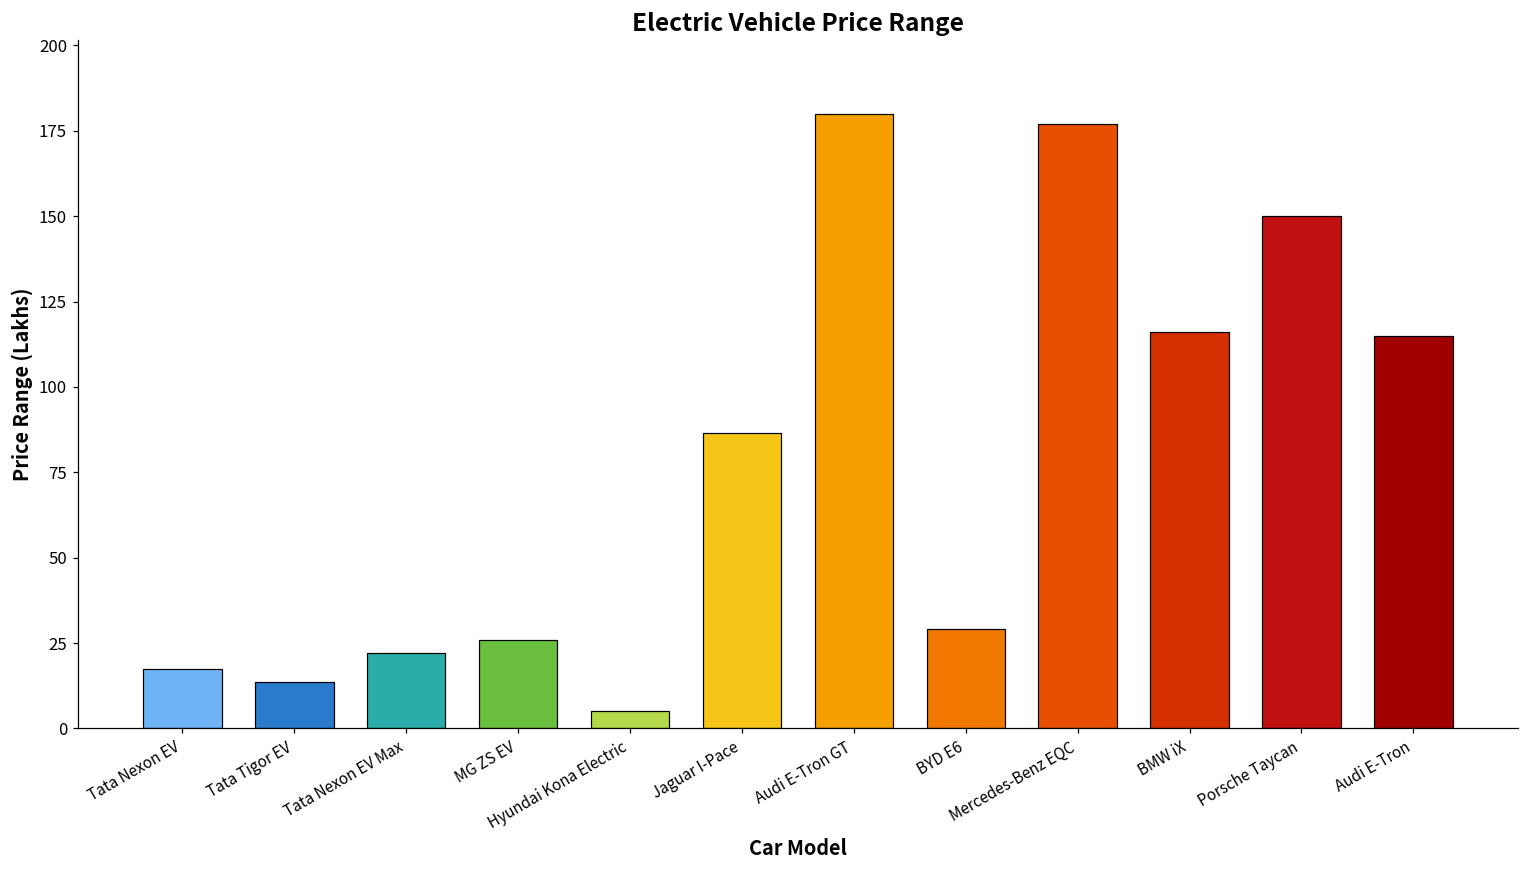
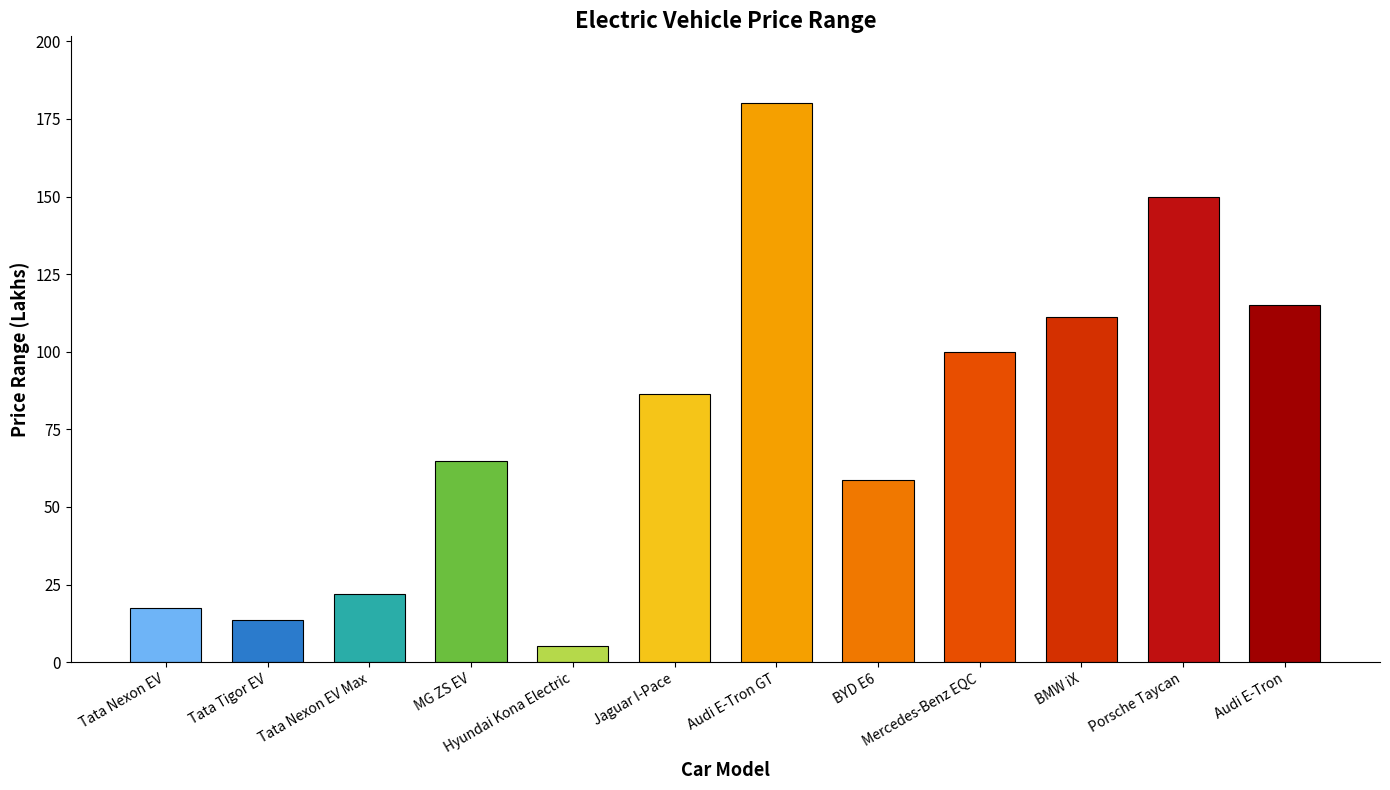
  {
    "Tata Nexon EV": 17,
    "Tata Tigor EV": 14,
    "Tata Nexon EV Max": 22,
-   "MG ZS EV": 26,
+   "MG ZS EV": 65,
    "Hyundai Kona Electric": 5,
    "Jaguar I-Pace": 87,
    "Audi E-Tron GT": 180,
-   "BYD E6": 29,
-   "Mercedes-Benz EQC": 177,
-   "BMW iX": 116,
+   "BYD E6": 59,
+   "Mercedes-Benz EQC": 100,
+   "BMW iX": 111,
    "Porsche Taycan": 150,
    "Audi E-Tron": 115
  }
